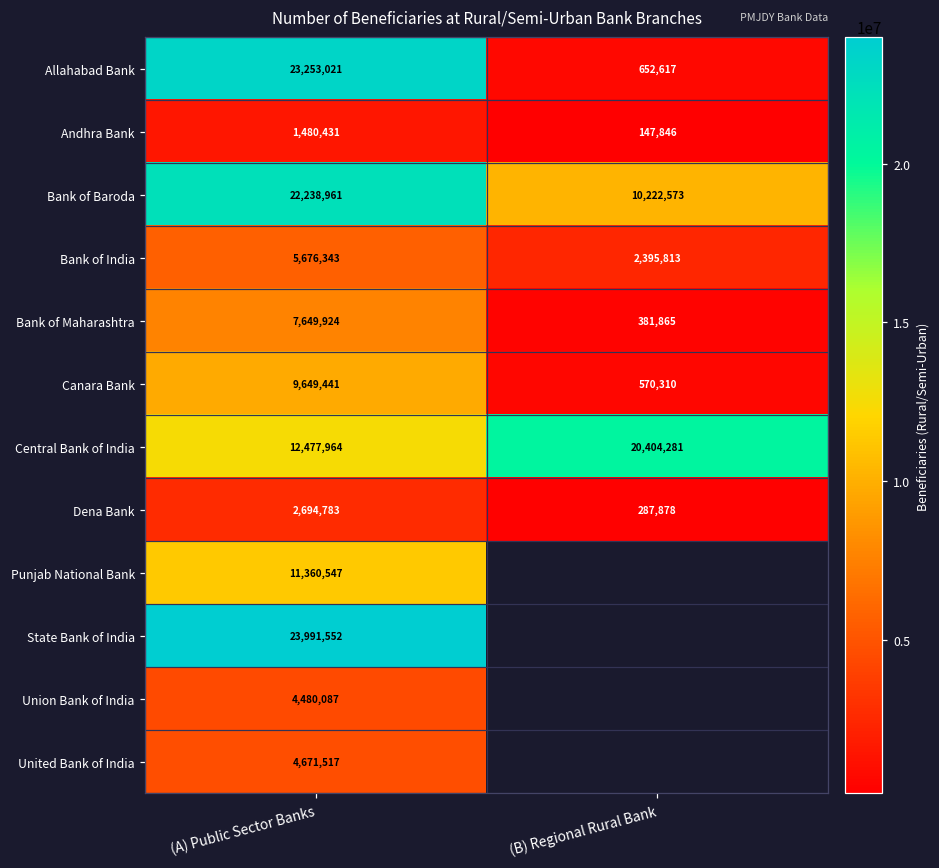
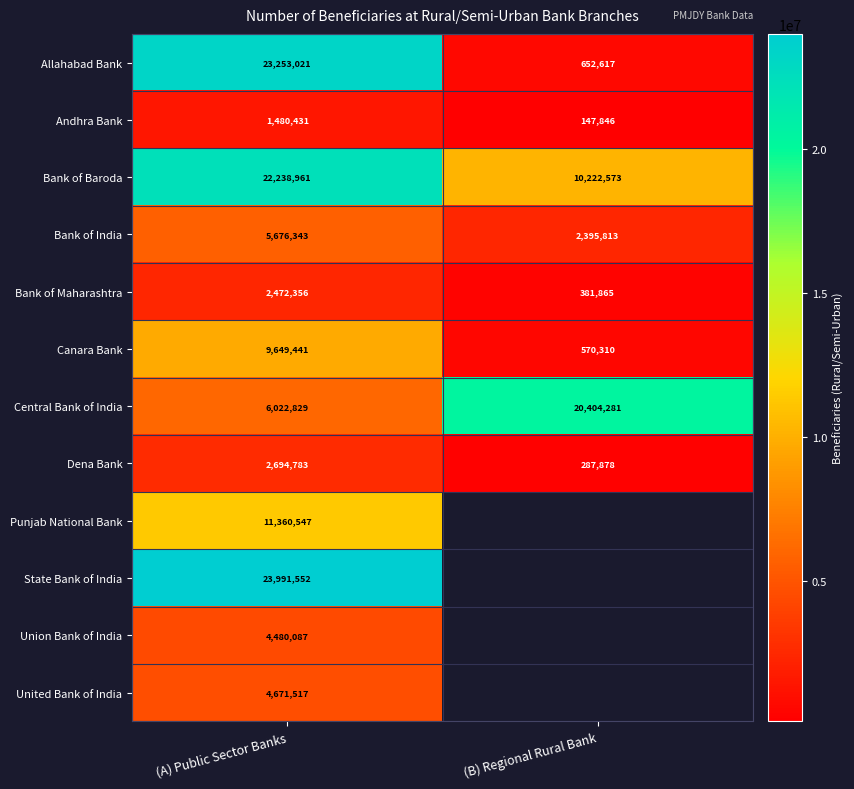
  {
    "Allahabad Bank": {
      "(A) Public Sector Banks": "23,253,021",
      "(B) Regional Rural Bank": "652,617"
    },
    "Andhra Bank": {
      "(A) Public Sector Banks": "1,480,431",
      "(B) Regional Rural Bank": "147,846"
    },
    "Bank of Baroda": {
      "(A) Public Sector Banks": "22,238,961",
      "(B) Regional Rural Bank": "10,222,573"
    },
    "Bank of India": {
      "(A) Public Sector Banks": "5,676,343",
      "(B) Regional Rural Bank": "2,395,813"
    },
    "Bank of Maharashtra": {
-     "(A) Public Sector Banks": "7,649,924",
+     "(A) Public Sector Banks": "2,472,356",
      "(B) Regional Rural Bank": "381,865"
    },
    "Canara Bank": {
      "(A) Public Sector Banks": "9,649,441",
      "(B) Regional Rural Bank": "570,310"
    },
    "Central Bank of India": {
-     "(A) Public Sector Banks": "12,477,964",
+     "(A) Public Sector Banks": "6,022,829",
      "(B) Regional Rural Bank": "20,404,281"
    },
    "Dena Bank": {
      "(A) Public Sector Banks": "2,694,783",
      "(B) Regional Rural Bank": "287,878"
    },
    "Punjab National Bank": {
      "(A) Public Sector Banks": "11,360,547"
    },
    "State Bank of India": {
      "(A) Public Sector Banks": "23,991,552"
    },
    "Union Bank of India": {
      "(A) Public Sector Banks": "4,480,087"
    },
    "United Bank of India": {
      "(A) Public Sector Banks": "4,671,517"
    }
  }
